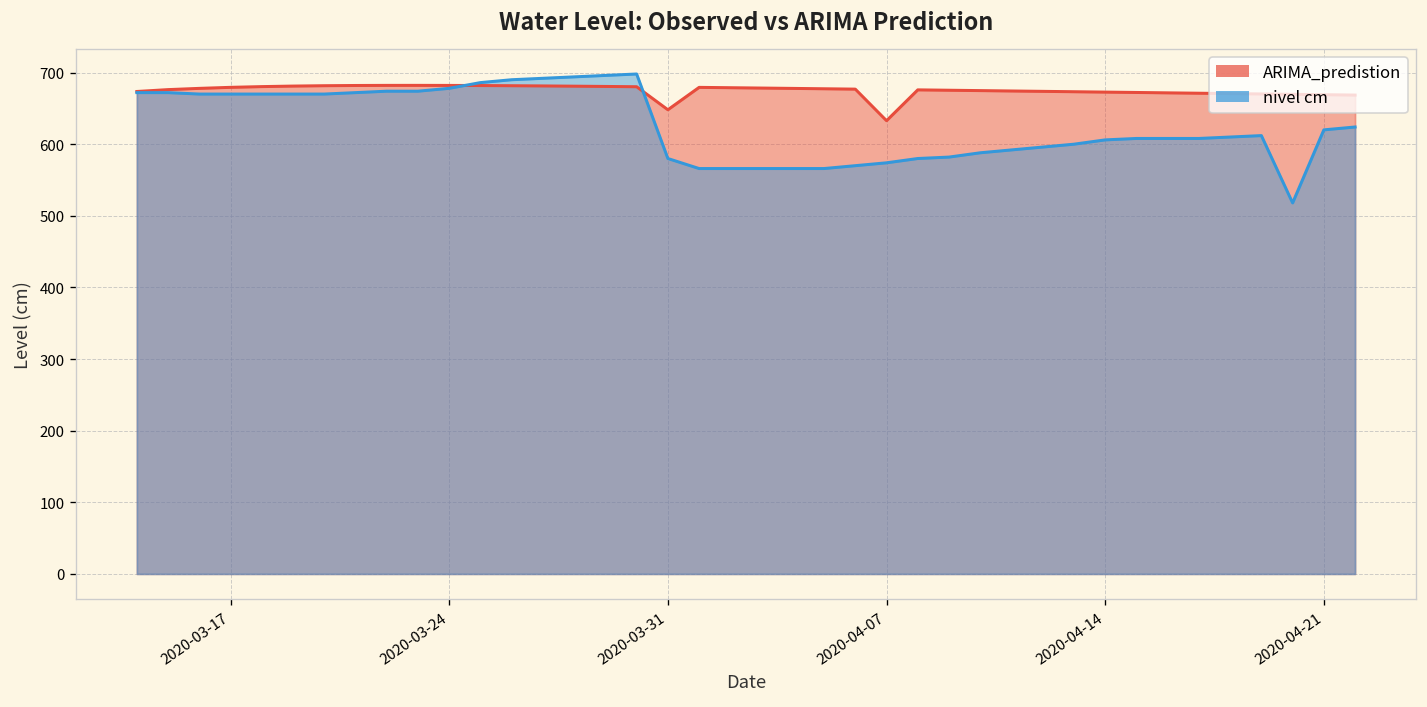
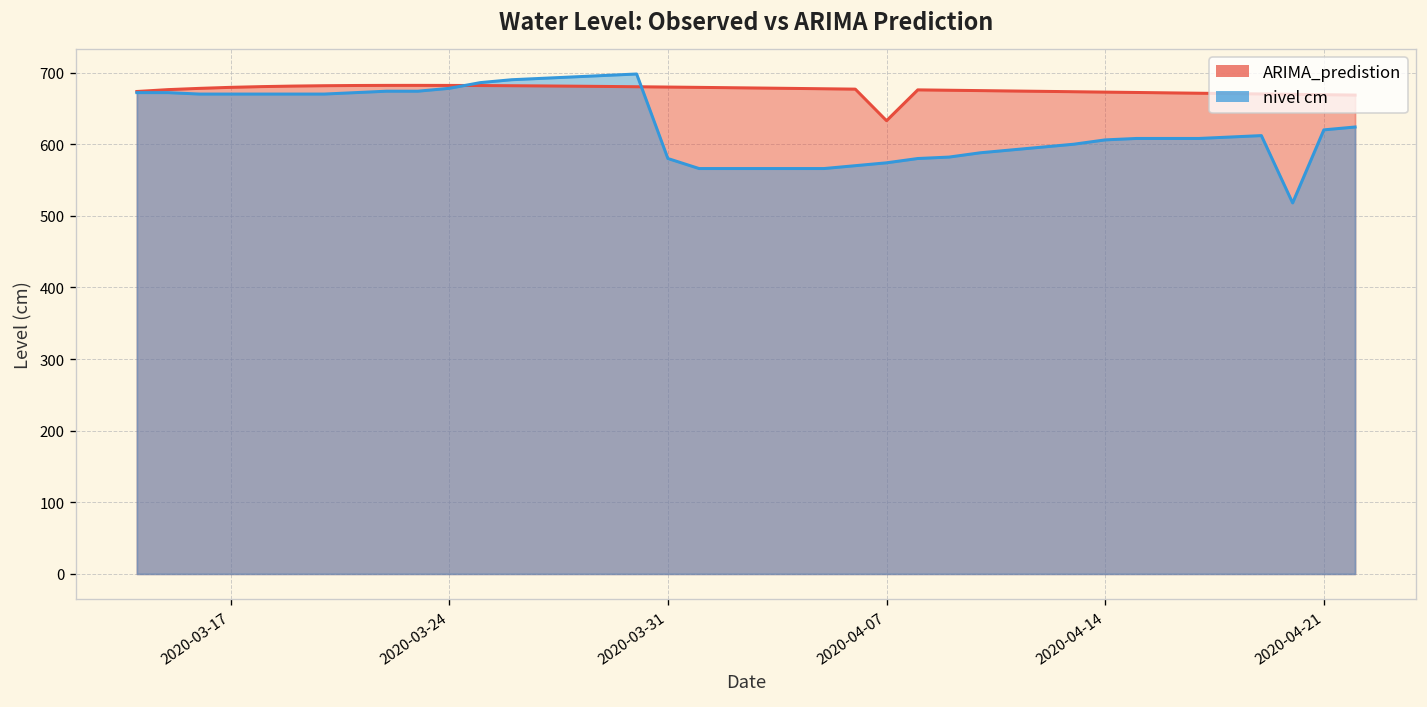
  {
    "ARIMA_predistion": {
      "2020-03-17": 680,
-     "2020-03-31": 650,
+     "2020-03-31": 680,
      "2020-04-07": 630,
      "2020-04-14": 670
    },
    "nivel cm": {
      "2020-03-17": 670,
      "2020-03-31": 580,
      "2020-04-07": 570,
      "2020-04-14": 610,
      "2020-04-21": 620
    }
  }
